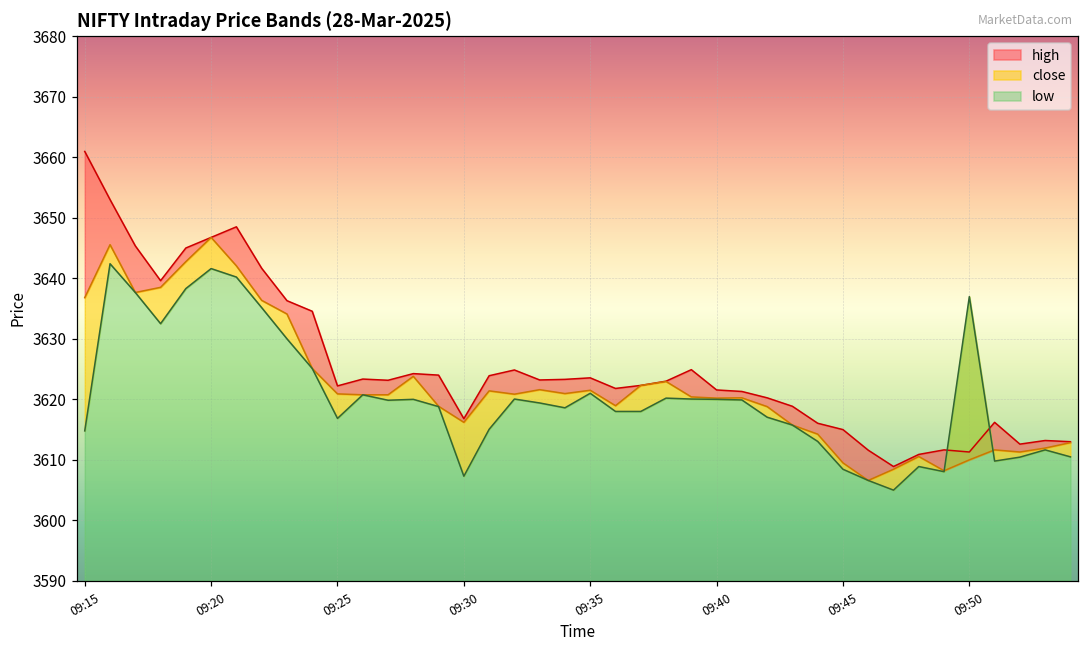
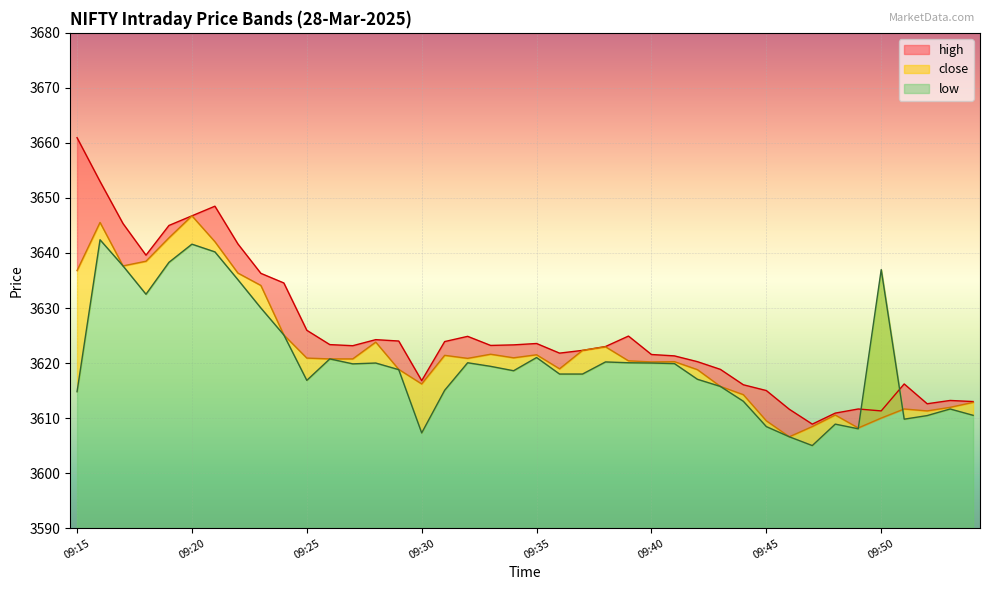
  {
    "high": {
      "09:15": 3661,
-     "09:25": 3622,
+     "09:25": 3626,
      "09:30": 3617,
      "09:35": 3624,
      "09:40": 3622,
      "09:45": 3615,
      "09:50": 3611
    },
    "low": {
      "09:15": 3615,
      "09:20": 3642,
      "09:25": 3617,
      "09:30": 3607,
      "09:35": 3621,
      "09:45": 3608
    }
  }
